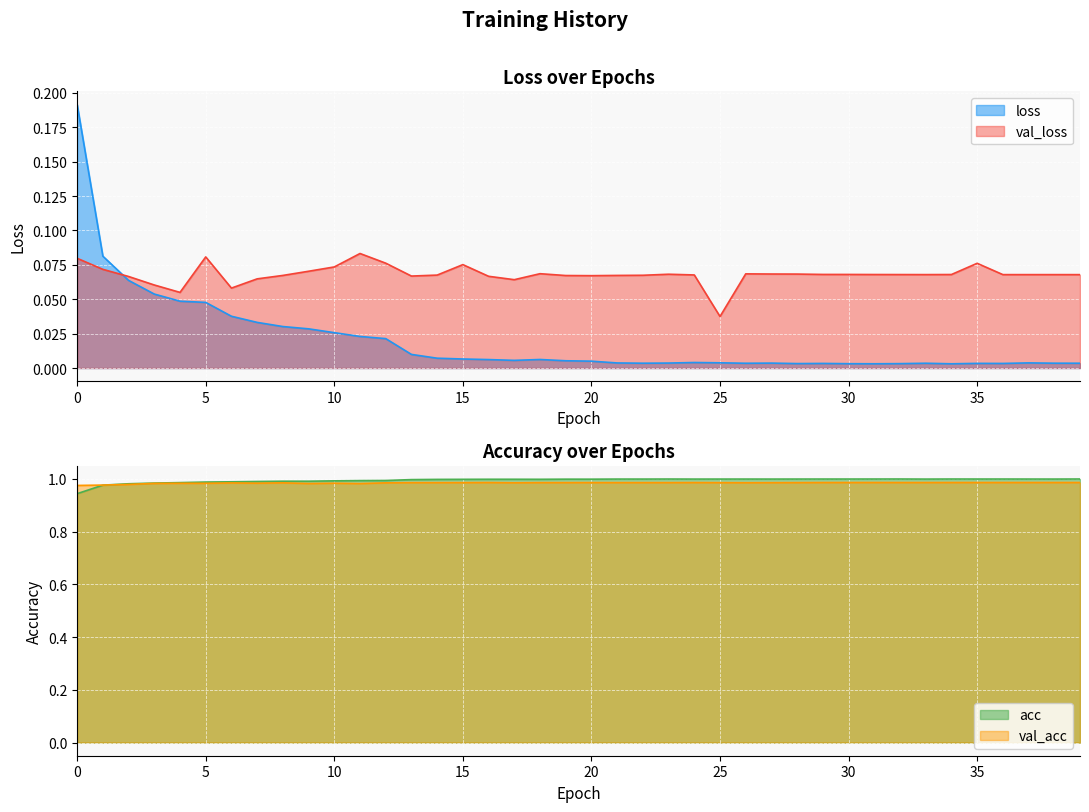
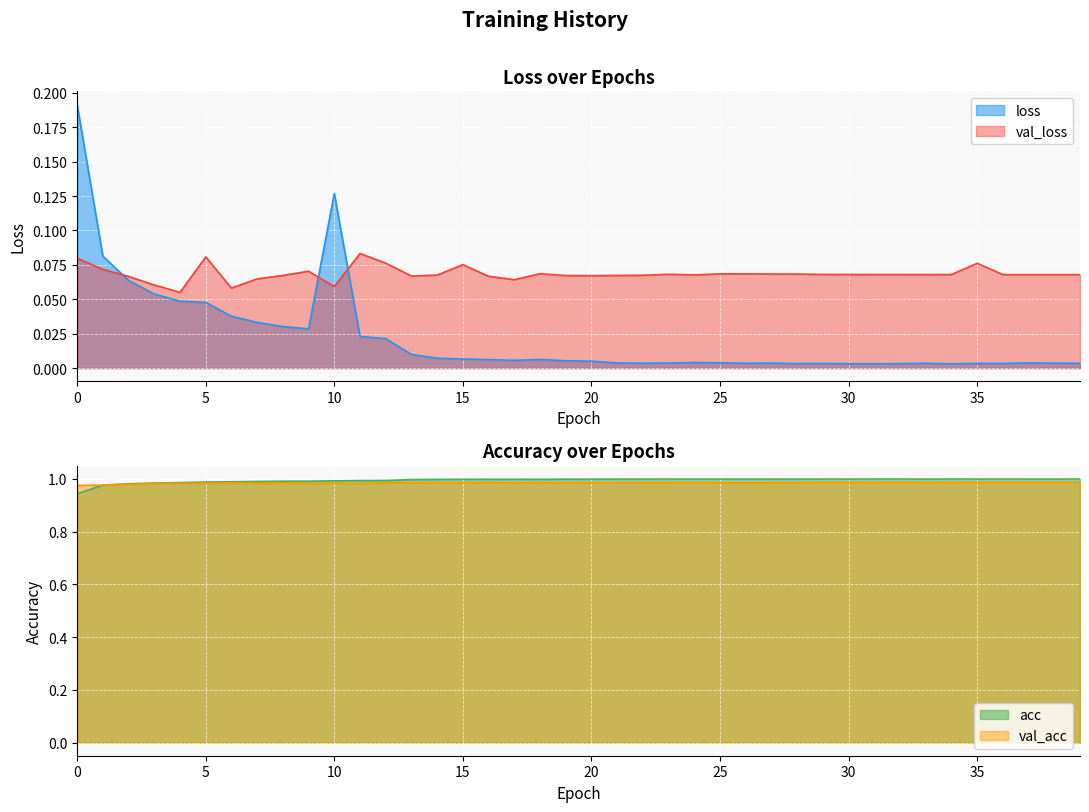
  {
    "Loss over Epochs": {
      "loss": {
        "0": 0.191,
        "5": 0.048,
-       "10": 0.026,
+       "10": 0.127,
        "15": 0.007,
        "20": 0.005,
        "25": 0.004,
        "30": 0.003,
        "35": 0.003
      },
      "val_loss": {
        "0": 0.080,
        "5": 0.081,
-       "10": 0.073,
+       "10": 0.059,
        "15": 0.075,
        "20": 0.067,
-       "25": 0.037,
+       "25": 0.068,
        "30": 0.068,
        "35": 0.076
      }
    },
    "Accuracy over Epochs": {
      "acc": {
        "0": 0.94,
        "15": 1.00,
        "20": 1.00,
        "25": 1.00,
        "30": 1.00,
        "35": 1.00
      },
      "val_acc": {
        "0": 0.97,
        "15": 0.99,
        "20": 0.99,
        "25": 0.99,
        "30": 0.99,
        "35": 0.99
      }
    }
  }
